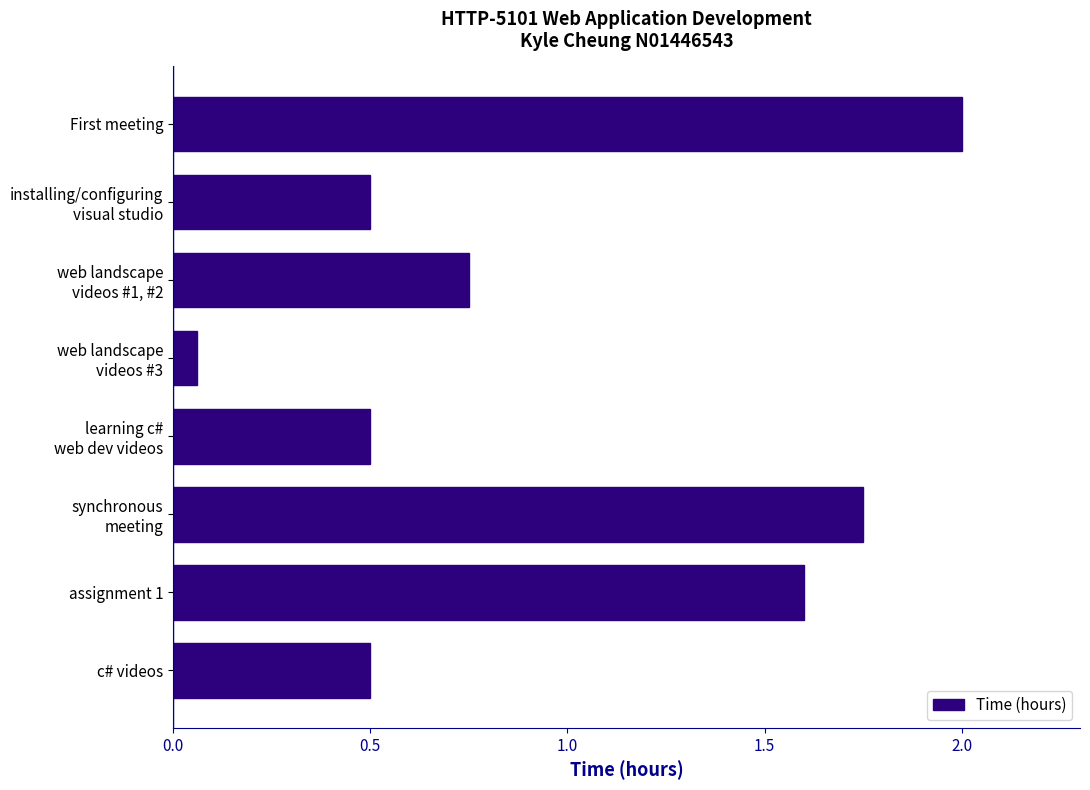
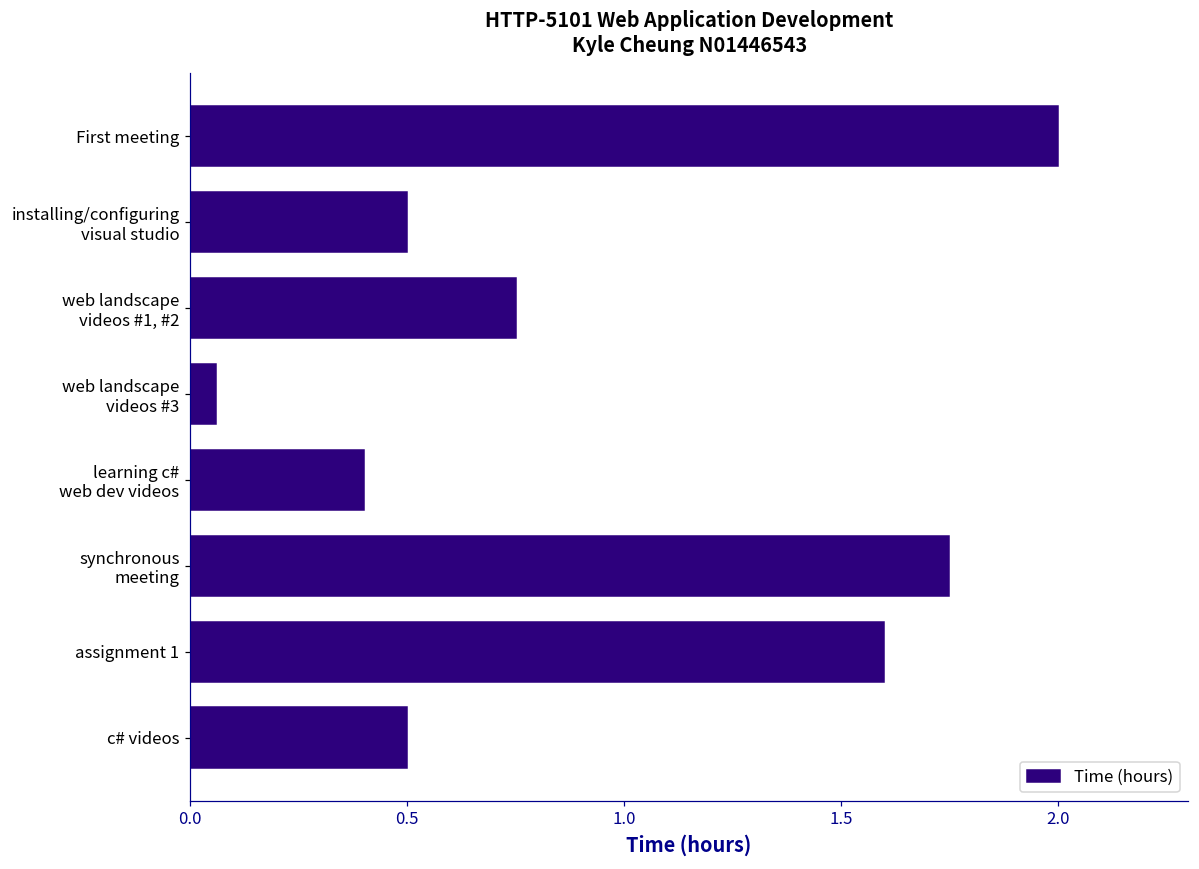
  {
    "First meeting": 2.0,
    "installing/configuring visual studio": 0.5,
    "web landscape videos #1, #2": 0.75,
    "web landscape videos #3": 0.06,
-   "learning c# web dev videos": 0.5,
+   "learning c# web dev videos": 0.4,
    "synchronous meeting": 1.75,
    "assignment 1": 1.6,
    "c# videos": 0.5
  }
